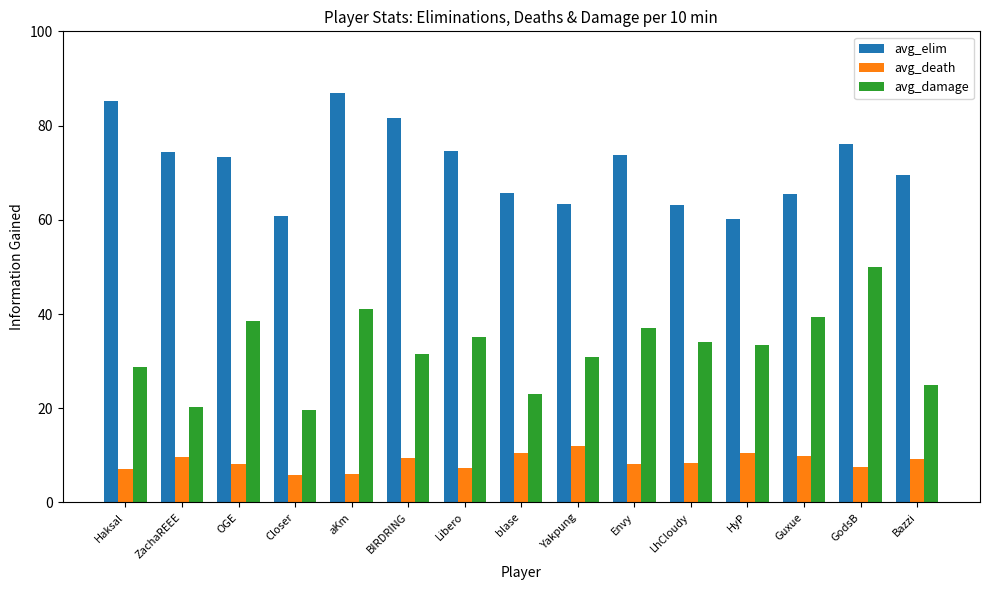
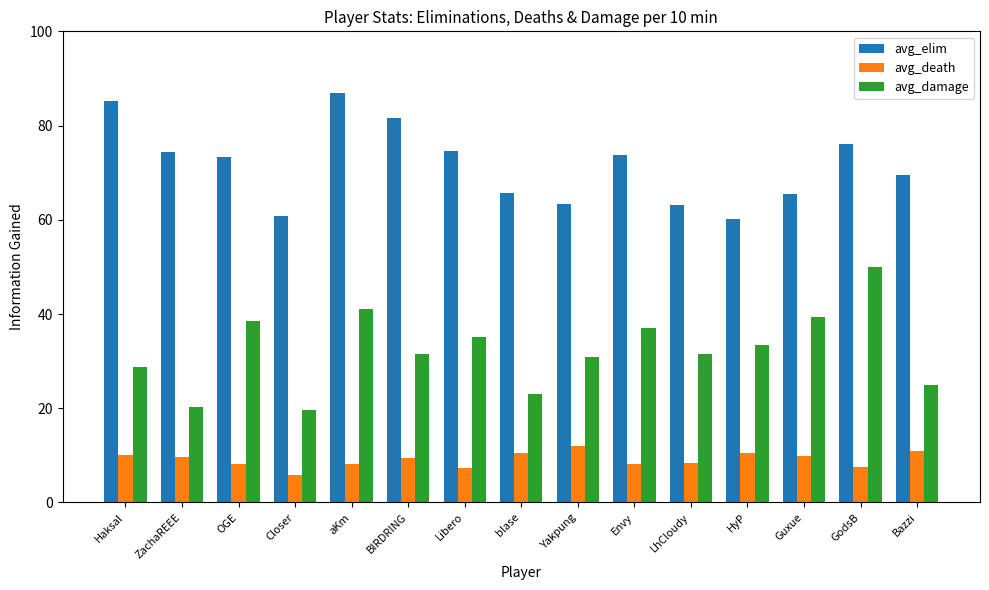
  {
    "avg_elim": {
      "Haksal": 85,
      "ZachaREEE": 74,
      "OGE": 73,
      "Closer": 61,
      "aKm": 87,
      "BIRDRING": 82,
      "Libero": 75,
      "blase": 66,
      "Yakpung": 63,
      "Envy": 74,
      "LhCloudy": 63,
      "HyP": 60,
      "Guxue": 65,
      "GodsB": 76,
      "Bazzi": 70
    },
    "avg_death": {
-     "Haksal": 7,
+     "Haksal": 10,
      "ZachaREEE": 10,
      "OGE": 8,
      "Closer": 6,
-     "aKm": 6,
+     "aKm": 8,
      "BIRDRING": 9,
      "Libero": 7,
      "blase": 10,
      "Yakpung": 12,
      "Envy": 8,
      "LhCloudy": 8,
      "HyP": 10,
      "Guxue": 10,
      "GodsB": 8,
-     "Bazzi": 9
+     "Bazzi": 11
    },
    "avg_damage": {
      "Haksal": 29,
      "ZachaREEE": 20,
      "OGE": 39,
      "Closer": 20,
      "aKm": 41,
      "BIRDRING": 32,
      "Libero": 35,
      "blase": 23,
      "Yakpung": 31,
      "Envy": 37,
-     "LhCloudy": 34,
+     "LhCloudy": 31,
      "HyP": 33,
      "Guxue": 39,
      "GodsB": 50,
      "Bazzi": 25
    }
  }
